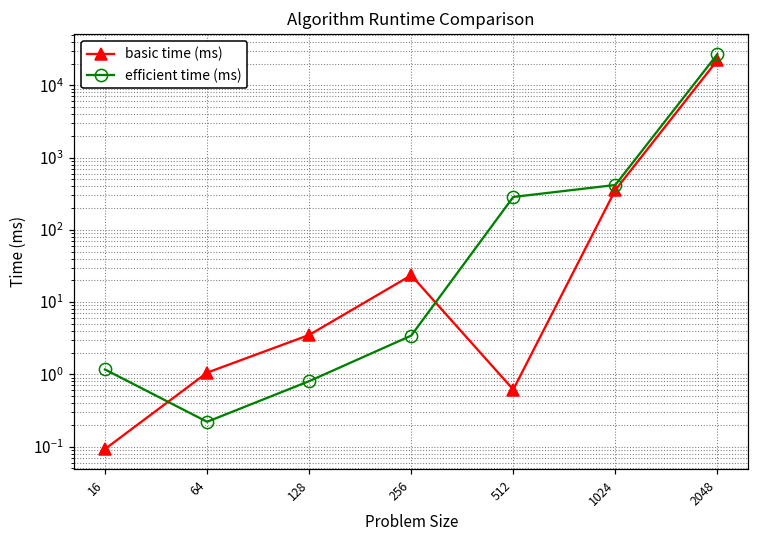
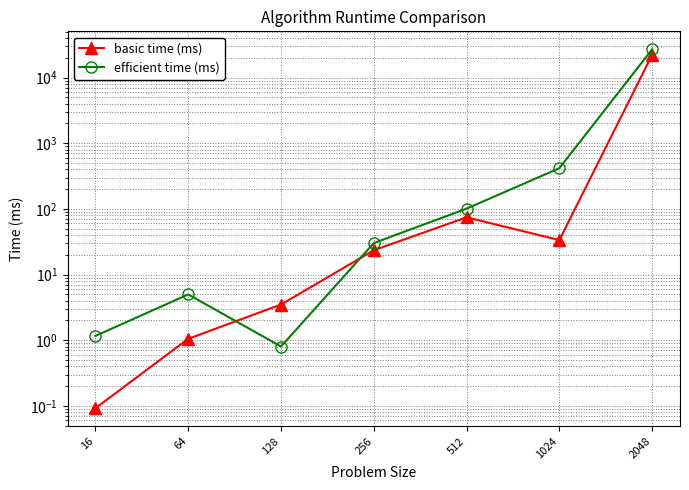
  {
    "basic time (ms)": {
      "16": 0.1,
      "64": 1.1,
      "128": 4,
      "256": 23,
-     "512": 0.6,
-     "1024": 400,
+     "512": 70,
+     "1024": 30,
      "2048": 22000
    },
    "efficient time (ms)": {
      "16": 1.2,
-     "64": 0.22,
+     "64": 5,
      "128": 0.8,
-     "256": 3,
-     "512": 280,
+     "256": 30,
+     "512": 100,
      "1024": 400,
      "2048": 27000
    }
  }
